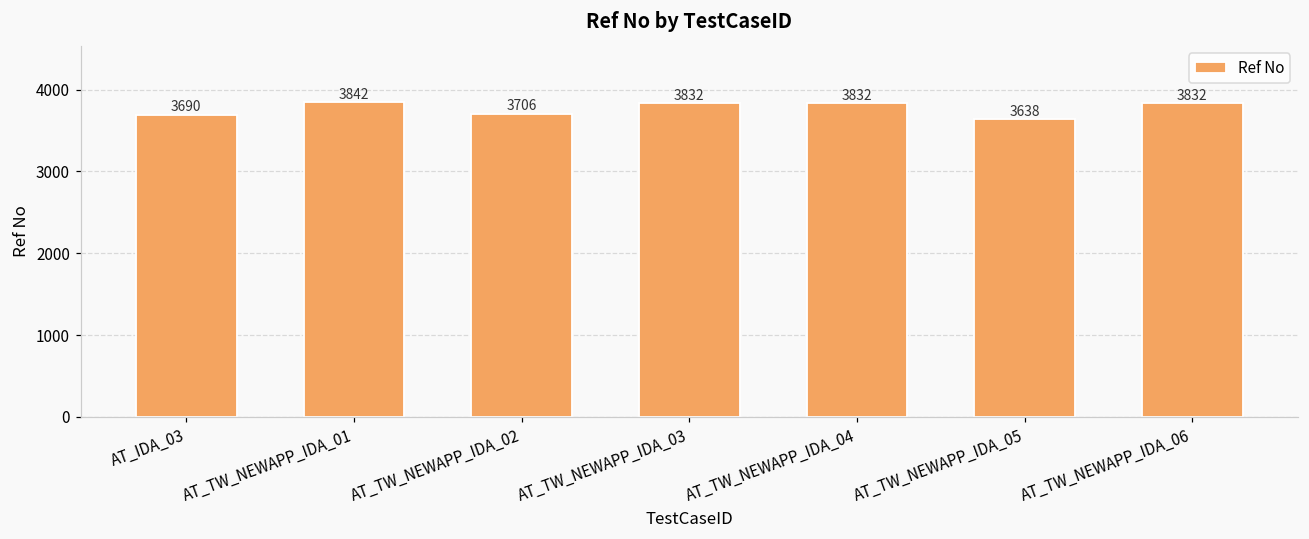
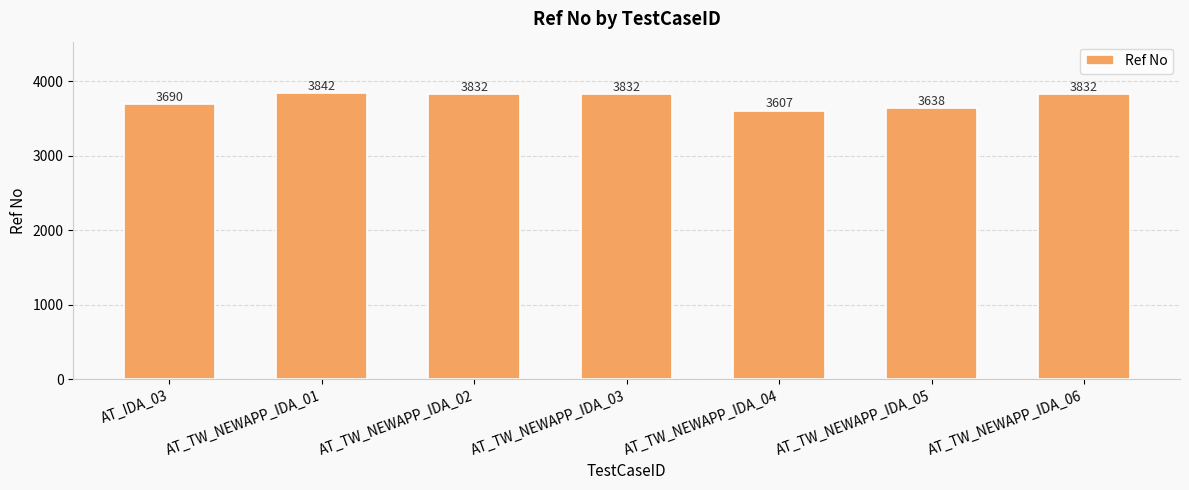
  {
    "AT_IDA_03": 3690,
    "AT_TW_NEWAPP_IDA_01": 3842,
-   "AT_TW_NEWAPP_IDA_02": 3706,
+   "AT_TW_NEWAPP_IDA_02": 3832,
    "AT_TW_NEWAPP_IDA_03": 3832,
-   "AT_TW_NEWAPP_IDA_04": 3832,
+   "AT_TW_NEWAPP_IDA_04": 3607,
    "AT_TW_NEWAPP_IDA_05": 3638,
    "AT_TW_NEWAPP_IDA_06": 3832
  }
